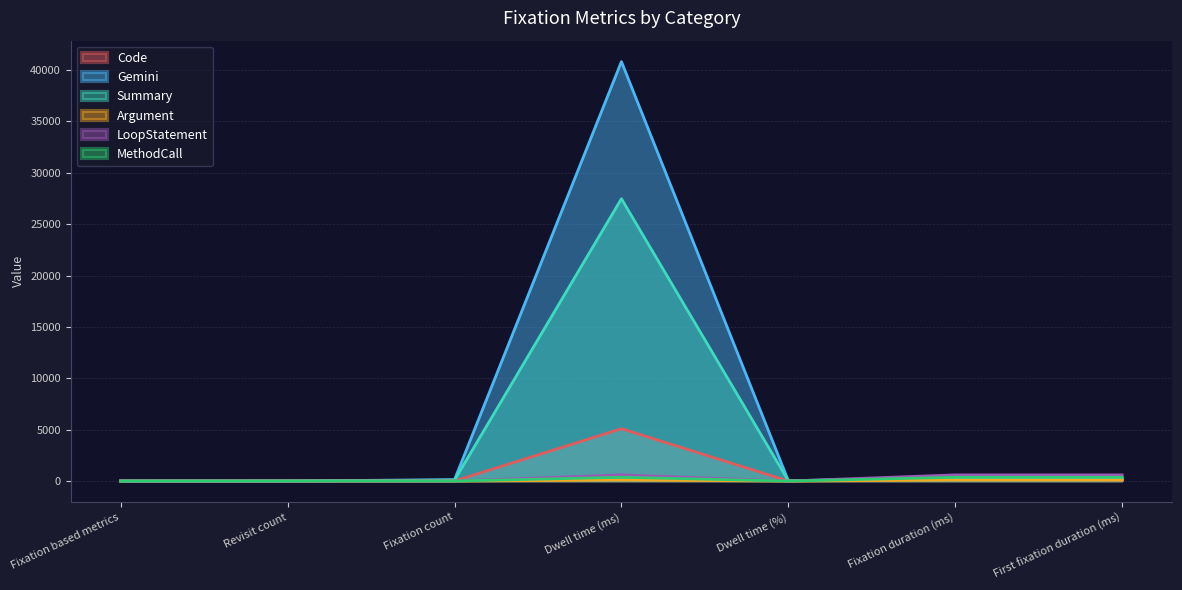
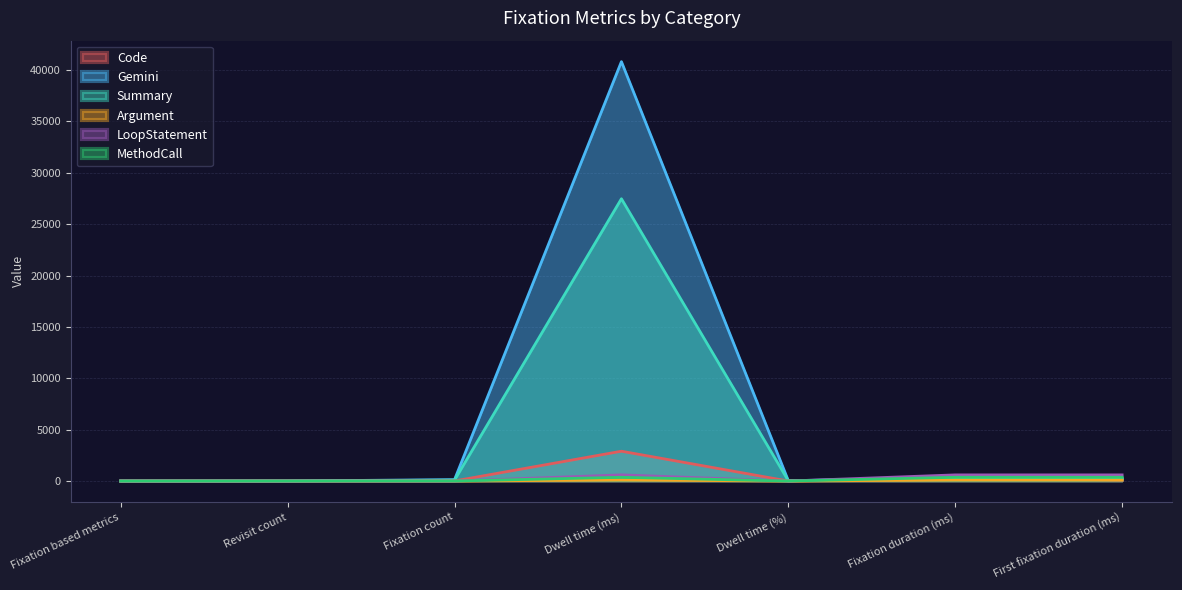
  {
    "Code": {
-     "Dwell time (ms)": 5100
+     "Dwell time (ms)": 2900
    },
    "Argument": {
      "Dwell time (ms)": 100
    }
  }
